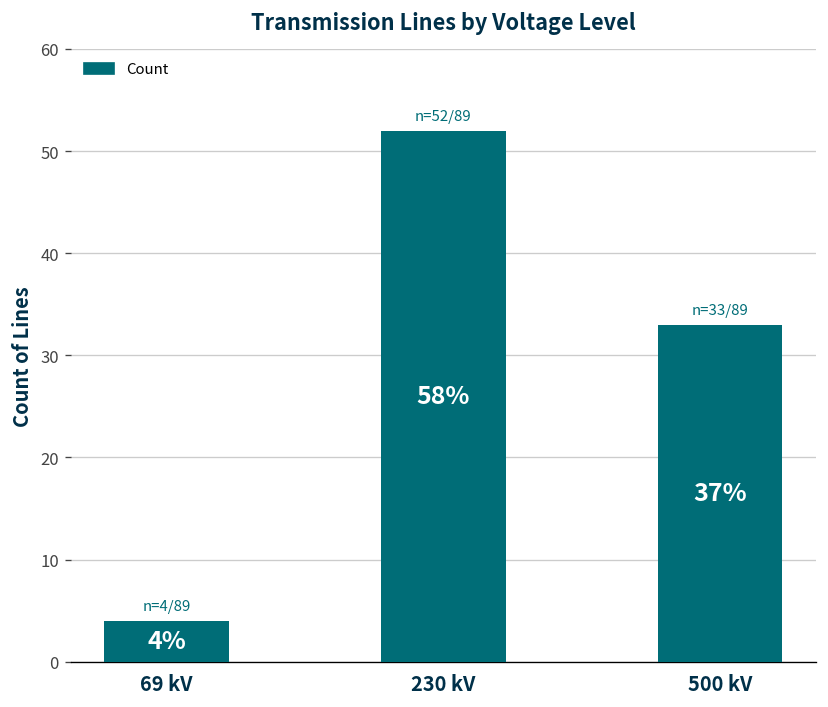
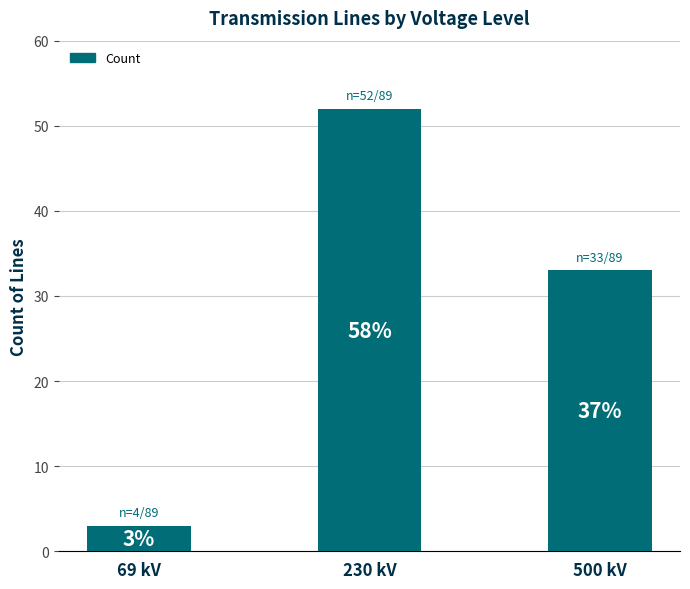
  {
-   "69 kV": "4%",
+   "69 kV": "3%",
    "230 kV": "52",
    "500 kV": "33"
  }
